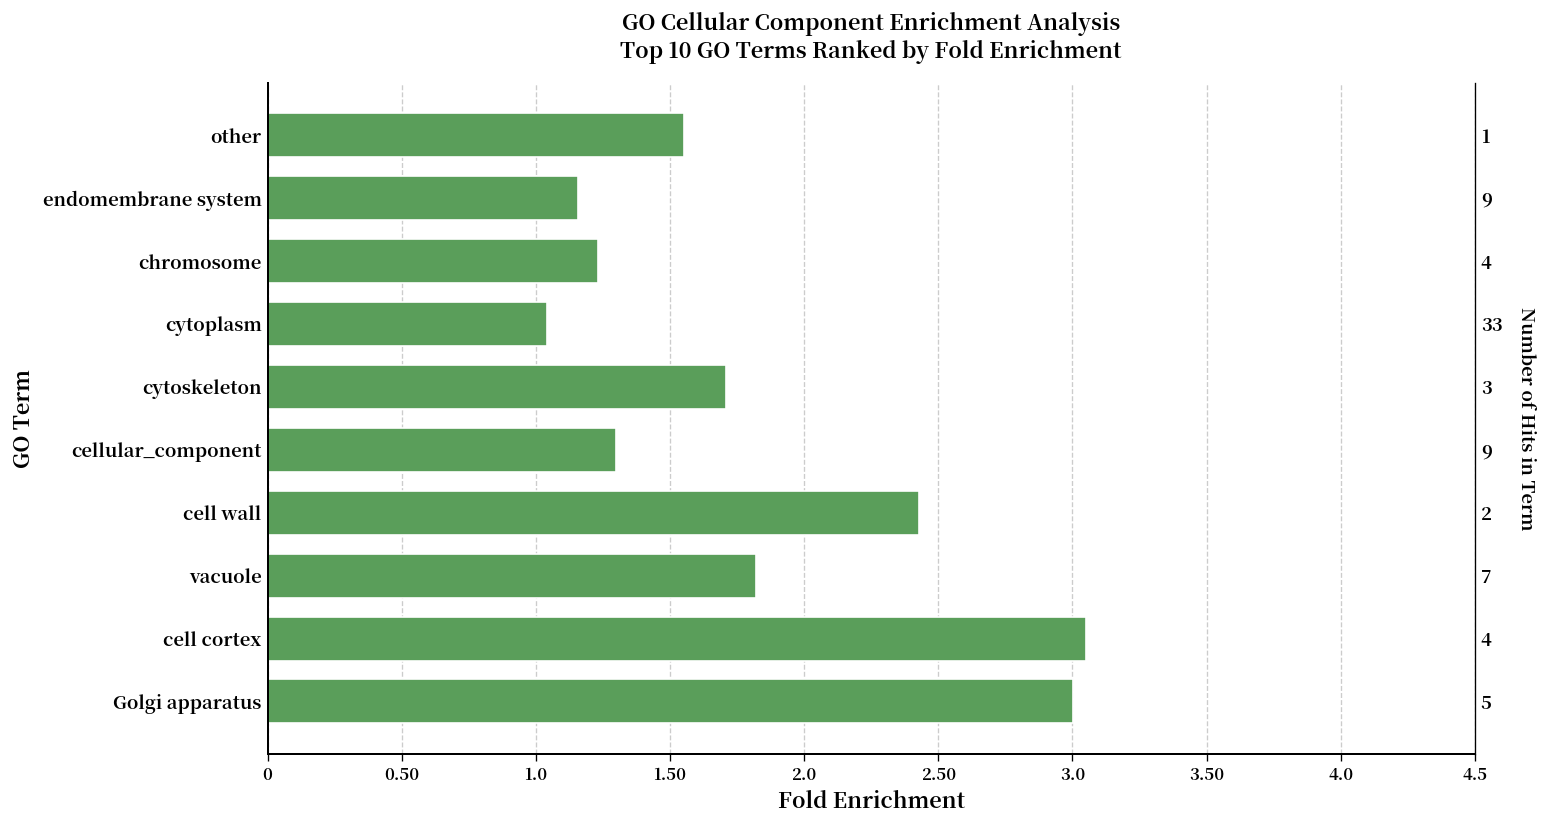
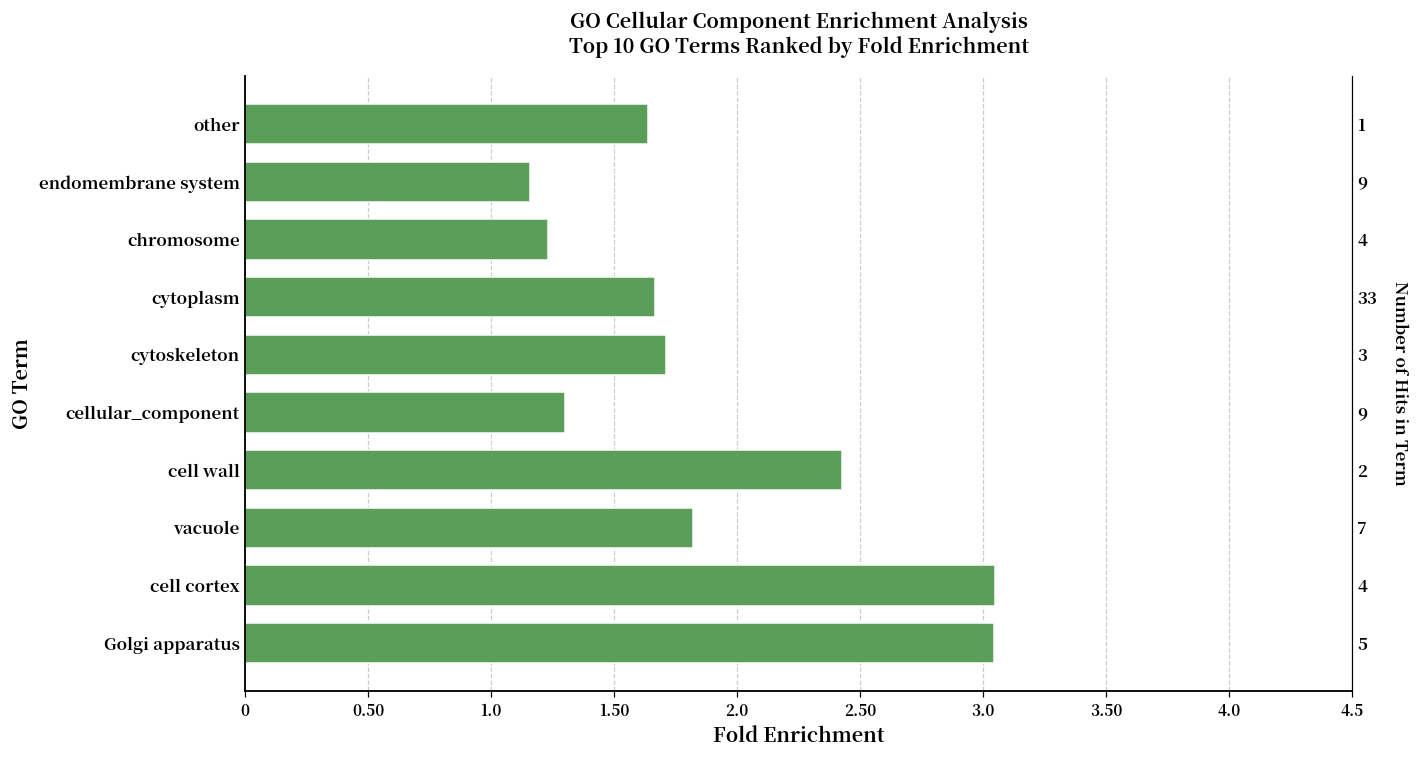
  {
-   "other": 1.55,
+   "other": 1.64,
    "endomembrane system": 1.16,
    "chromosome": 1.23,
-   "cytoplasm": 1.04,
+   "cytoplasm": 1.67,
    "cytoskeleton": 1.71,
    "cellular_component": 1.30,
    "cell wall": 2.43,
    "vacuole": 1.82,
    "cell cortex": 3.05,
-   "Golgi apparatus": 3.00
+   "Golgi apparatus": 3.04
  }
